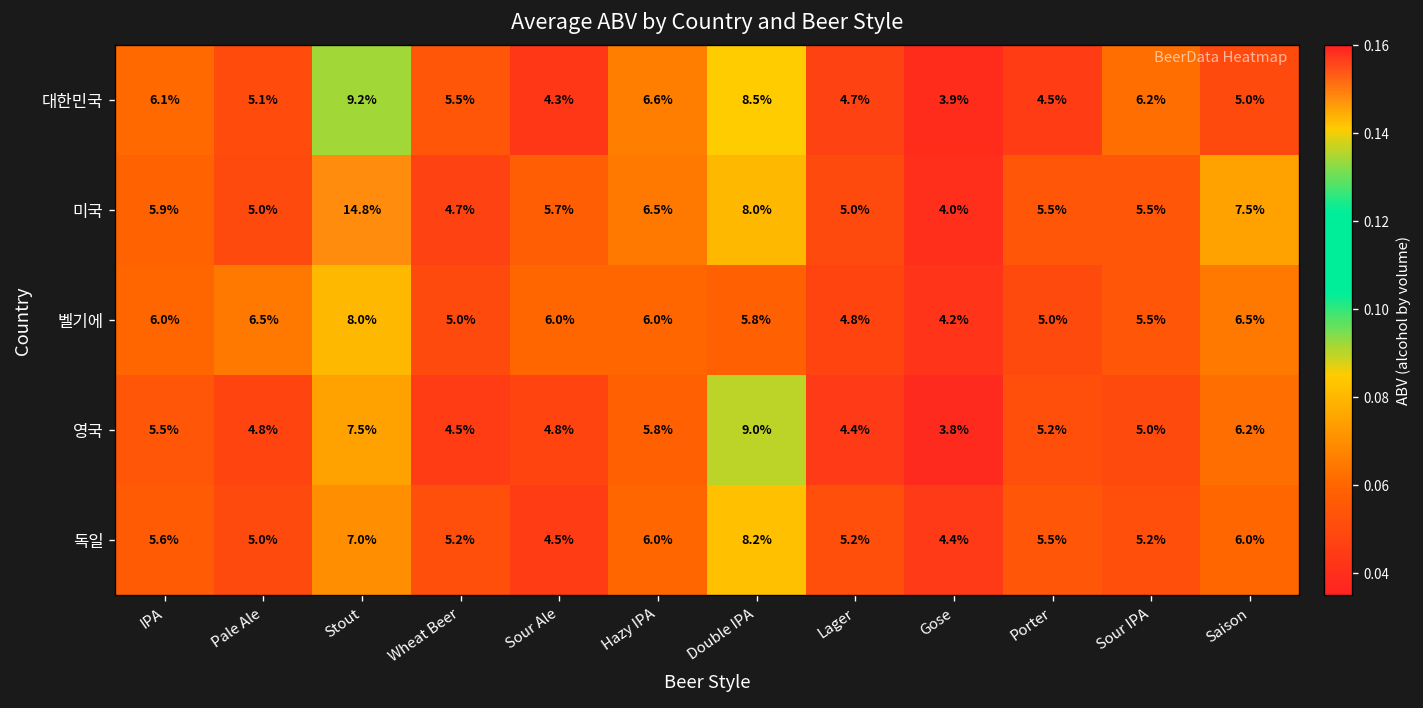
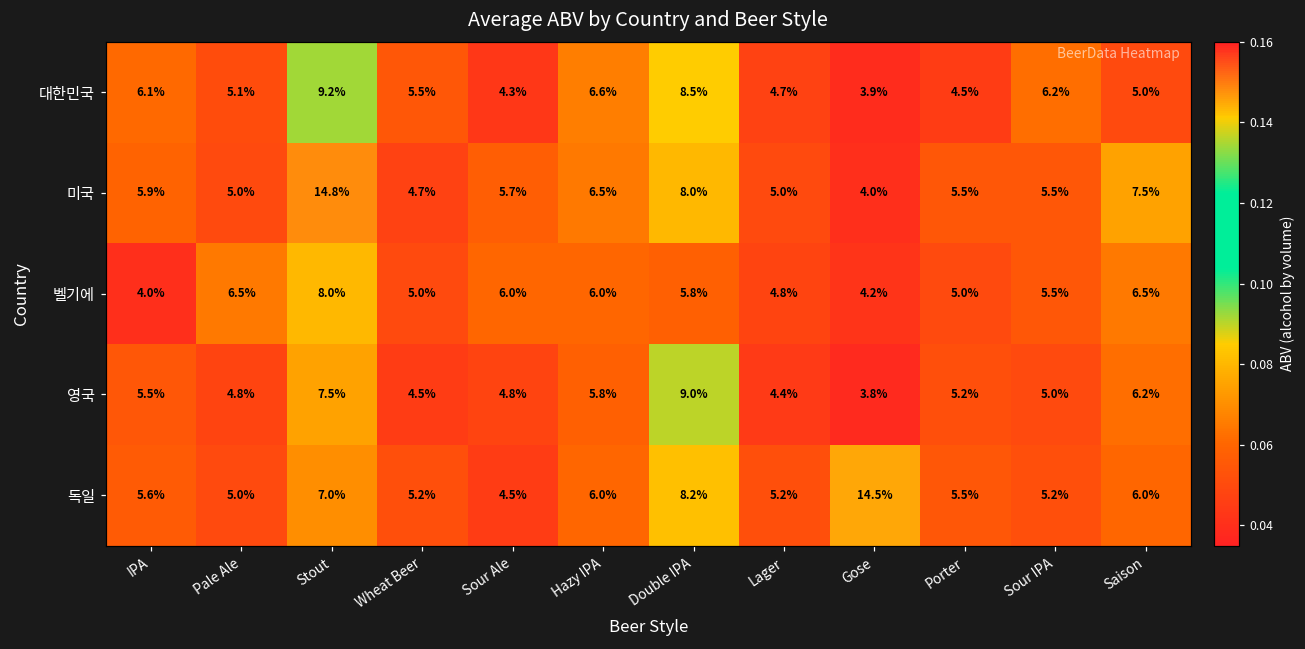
  {
    "대한민국": {
      "IPA": "6.1%",
      "Pale Ale": "5.1%",
      "Stout": "9.2%",
      "Wheat Beer": "5.5%",
      "Sour Ale": "4.3%",
      "Hazy IPA": "6.6%",
      "Double IPA": "8.5%",
      "Lager": "4.7%",
      "Gose": "3.9%",
      "Porter": "4.5%",
      "Sour IPA": "6.2%"
    },
    "미국": {
      "IPA": "5.9%",
      "Pale Ale": "5.0%",
      "Stout": "14.8%",
      "Wheat Beer": "4.7%",
      "Sour Ale": "5.7%",
      "Hazy IPA": "6.5%",
      "Double IPA": "8.0%",
      "Lager": "5.0%",
      "Gose": "4.0%",
      "Porter": "5.5%",
      "Sour IPA": "5.5%",
      "Saison": "7.5%"
    },
    "벨기에": {
-     "IPA": "6.0%",
+     "IPA": "4.0%",
      "Pale Ale": "6.5%",
      "Stout": "8.0%",
      "Wheat Beer": "5.0%",
      "Sour Ale": "6.0%",
      "Hazy IPA": "6.0%",
      "Double IPA": "5.8%",
      "Lager": "4.8%",
      "Gose": "4.2%",
      "Porter": "5.0%",
      "Sour IPA": "5.5%",
      "Saison": "6.5%"
    },
    "영국": {
      "IPA": "5.5%",
      "Pale Ale": "4.8%",
      "Stout": "7.5%",
      "Wheat Beer": "4.5%",
      "Sour Ale": "4.8%",
      "Hazy IPA": "5.8%",
      "Double IPA": "9.0%",
      "Lager": "4.4%",
      "Gose": "3.8%",
      "Porter": "5.2%",
      "Sour IPA": "5.0%",
      "Saison": "6.2%"
    },
    "독일": {
      "IPA": "5.6%",
      "Pale Ale": "5.0%",
      "Stout": "7.0%",
      "Wheat Beer": "5.2%",
      "Sour Ale": "4.5%",
      "Hazy IPA": "6.0%",
      "Double IPA": "8.2%",
      "Lager": "5.2%",
-     "Gose": "4.4%",
+     "Gose": "14.5%",
      "Porter": "5.5%",
      "Sour IPA": "5.2%",
      "Saison": "6.0%"
    }
  }
